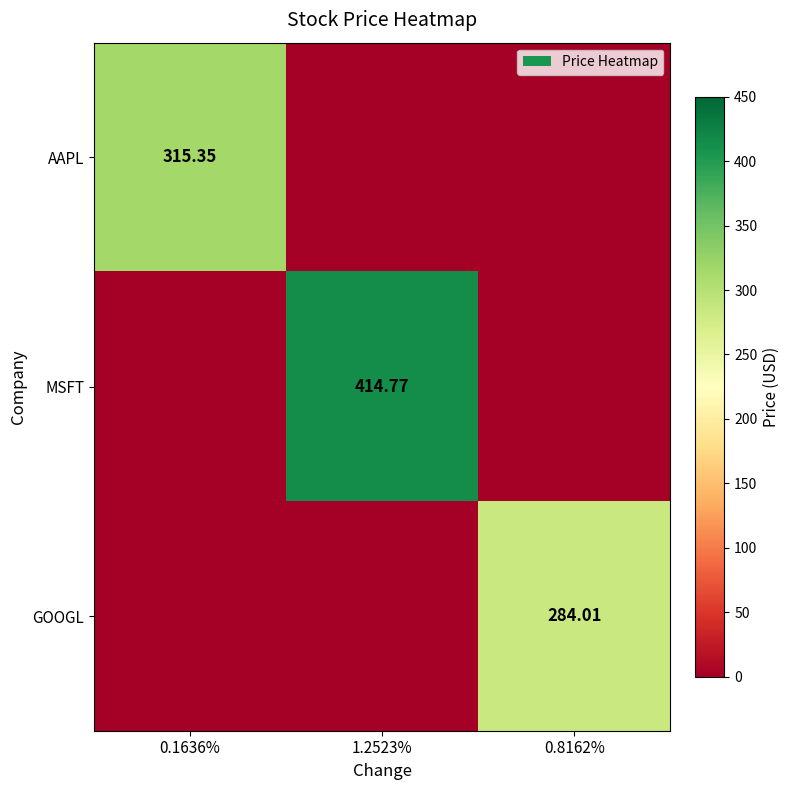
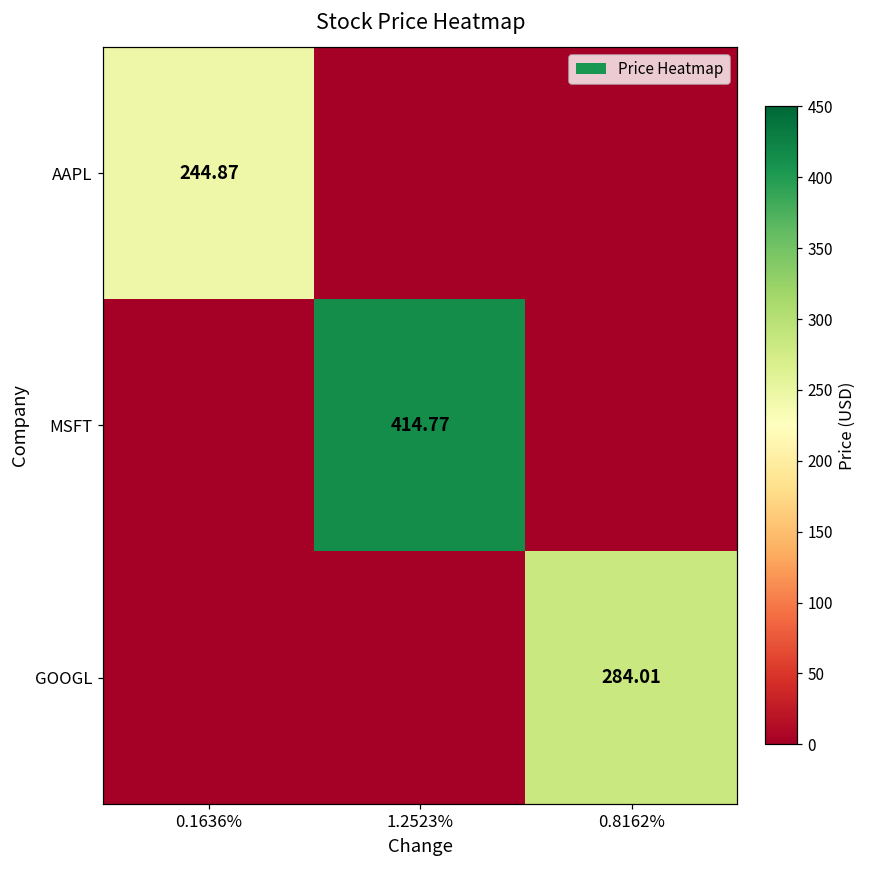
  {
    "AAPL": {
-     "0.1636%": 315.35
+     "0.1636%": 244.87
    },
    "MSFT": {
      "1.2523%": 414.77
    },
    "GOOGL": {
      "0.8162%": 284.01
    }
  }
